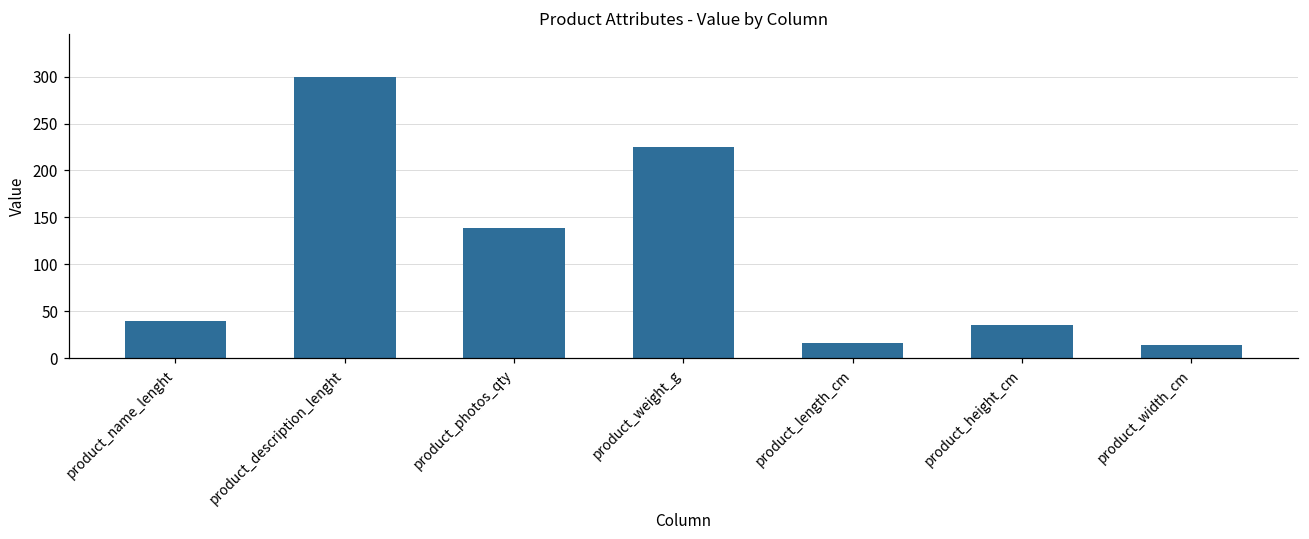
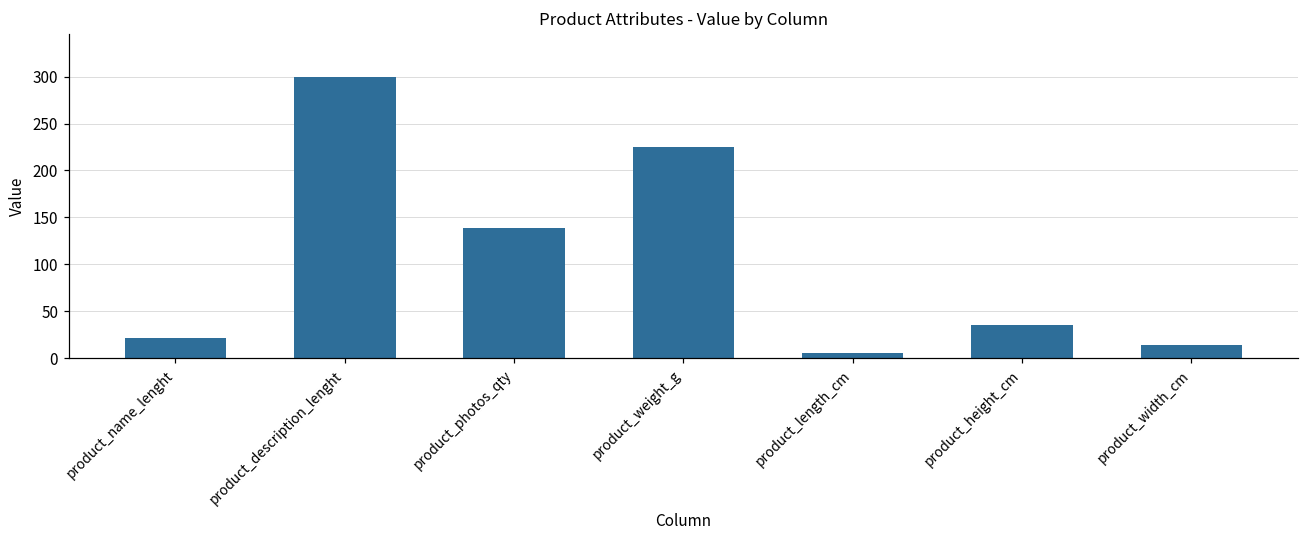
  {
-   "product_name_lenght": 40,
+   "product_name_lenght": 20,
    "product_description_lenght": 300,
    "product_photos_qty": 140,
    "product_weight_g": 230,
-   "product_length_cm": 20,
+   "product_length_cm": 10,
    "product_height_cm": 40,
    "product_width_cm": 10
  }
